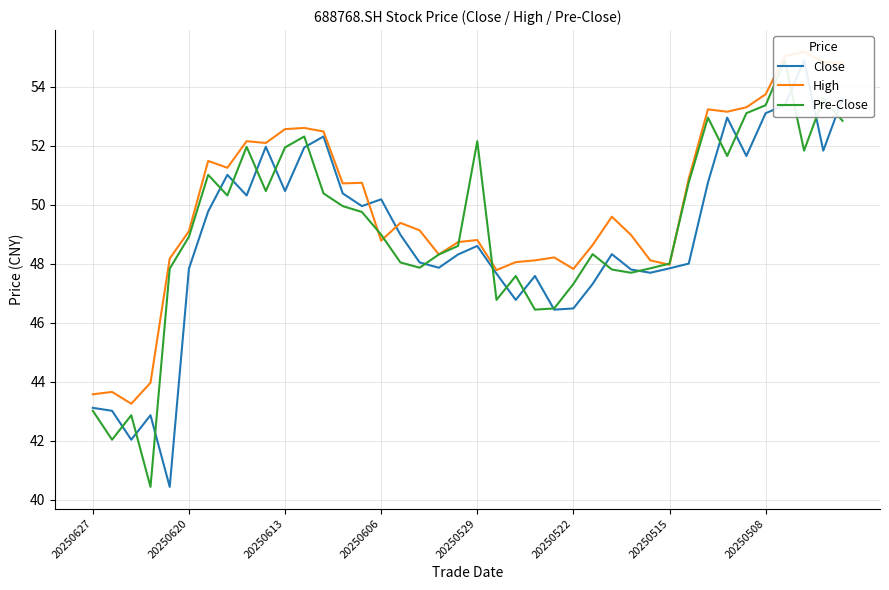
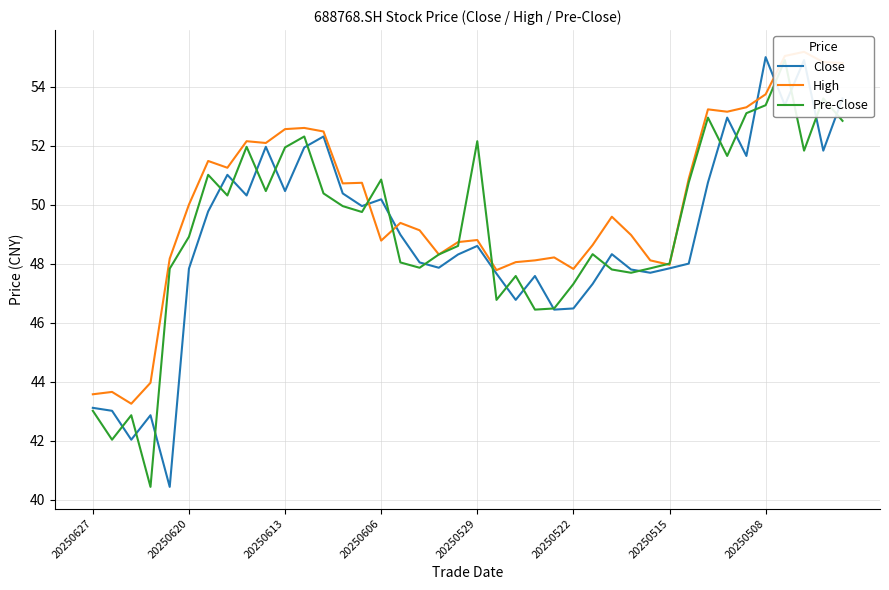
  {
    "Close": {
      "20250627": 43.1,
      "20250620": 47.8,
      "20250613": 50.5,
      "20250606": 50.2,
      "20250529": 48.6,
      "20250522": 46.5,
      "20250515": 47.8,
-     "20250508": 53.1
+     "20250508": 55.0
    },
    "High": {
      "20250627": 43.6,
-     "20250620": 49.1,
+     "20250620": 50.0,
      "20250613": 52.6,
      "20250606": 48.8,
      "20250529": 48.8,
      "20250522": 47.8,
      "20250508": 53.7
    },
    "Pre-Close": {
      "20250627": 43.0,
      "20250620": 48.9,
      "20250613": 51.9,
-     "20250606": 49.0,
+     "20250606": 50.9,
      "20250529": 52.2,
      "20250522": 47.3,
      "20250508": 53.4
    }
  }
